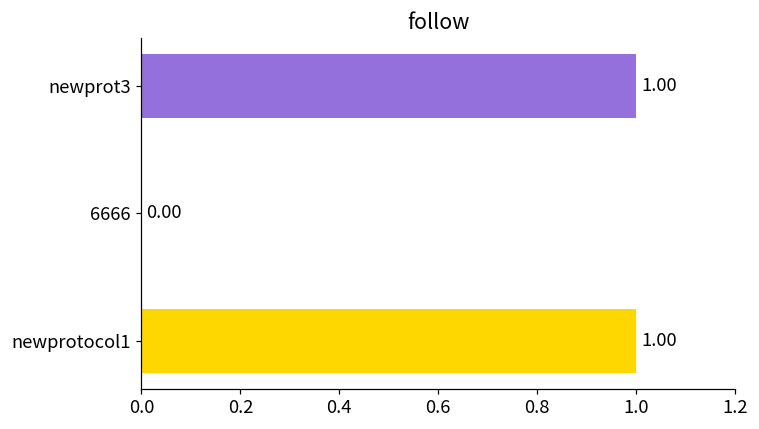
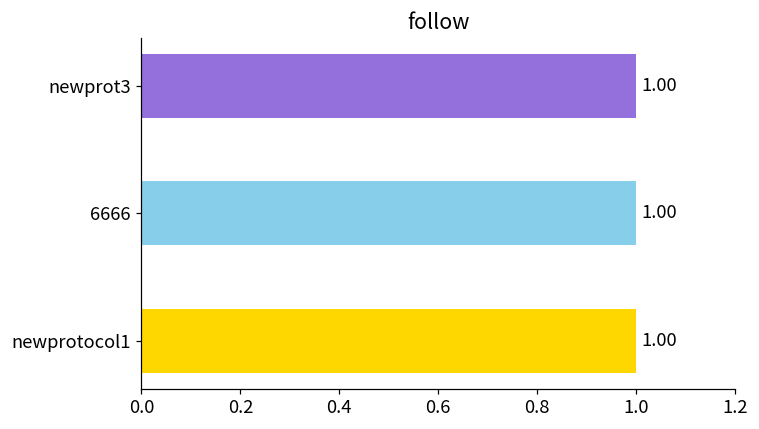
  {
    "newprot3": 1.00,
-   "6666": 0.00,
+   "6666": 1.00,
    "newprotocol1": 1.00
  }
